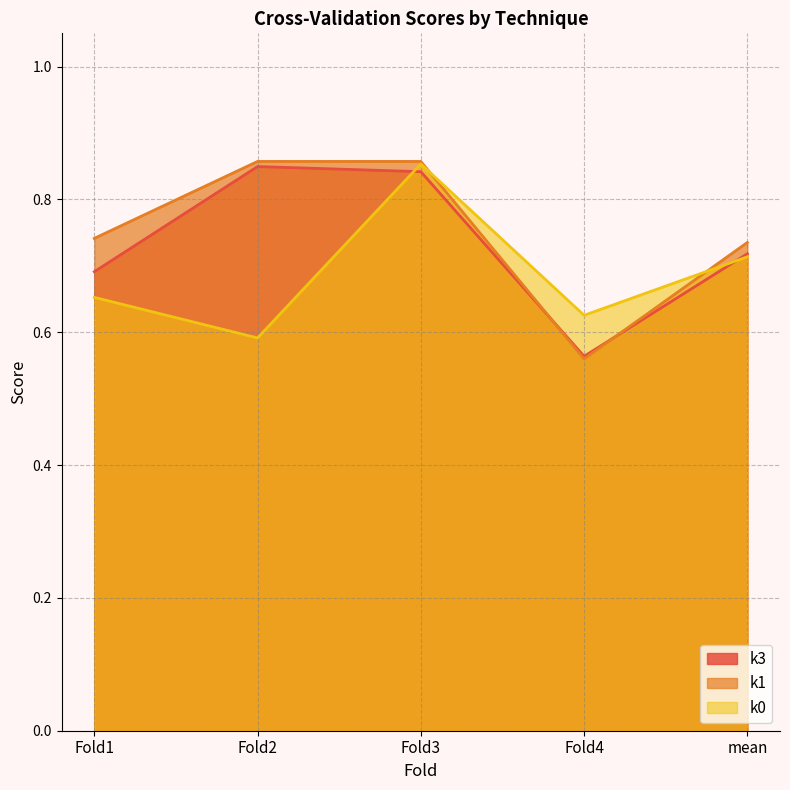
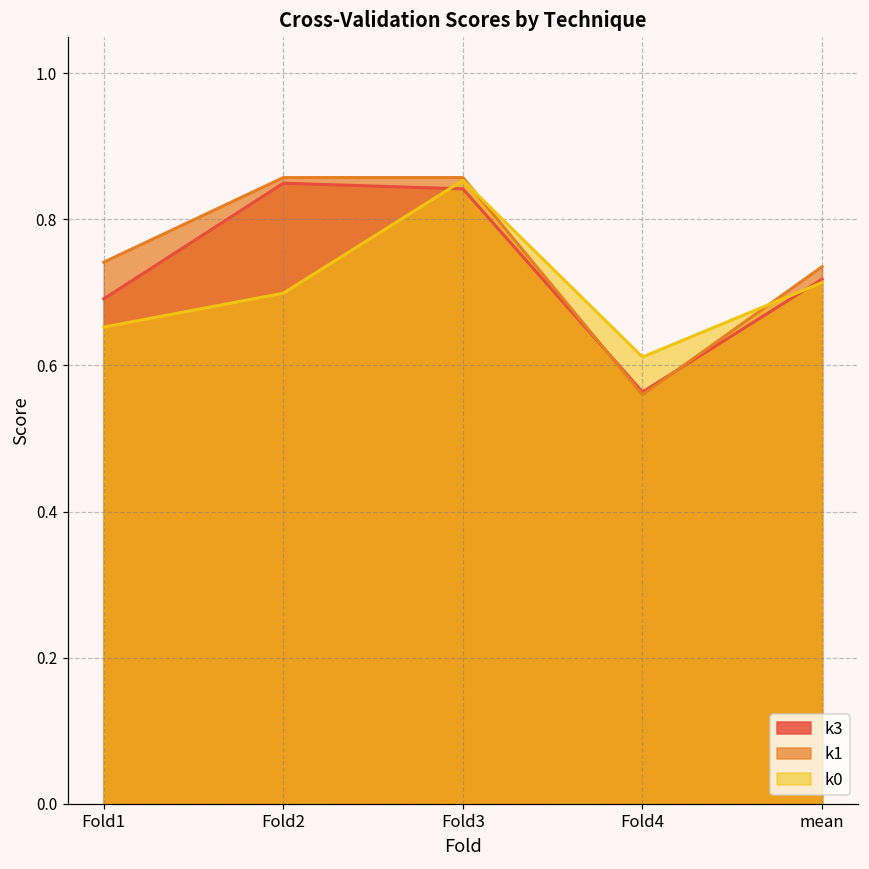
  {
    "k0": {
      "Fold1": 0.65,
-     "Fold2": 0.59,
+     "Fold2": 0.70,
      "Fold3": 0.85,
-     "Fold4": 0.63,
+     "Fold4": 0.61,
      "mean": 0.71
    }
  }
